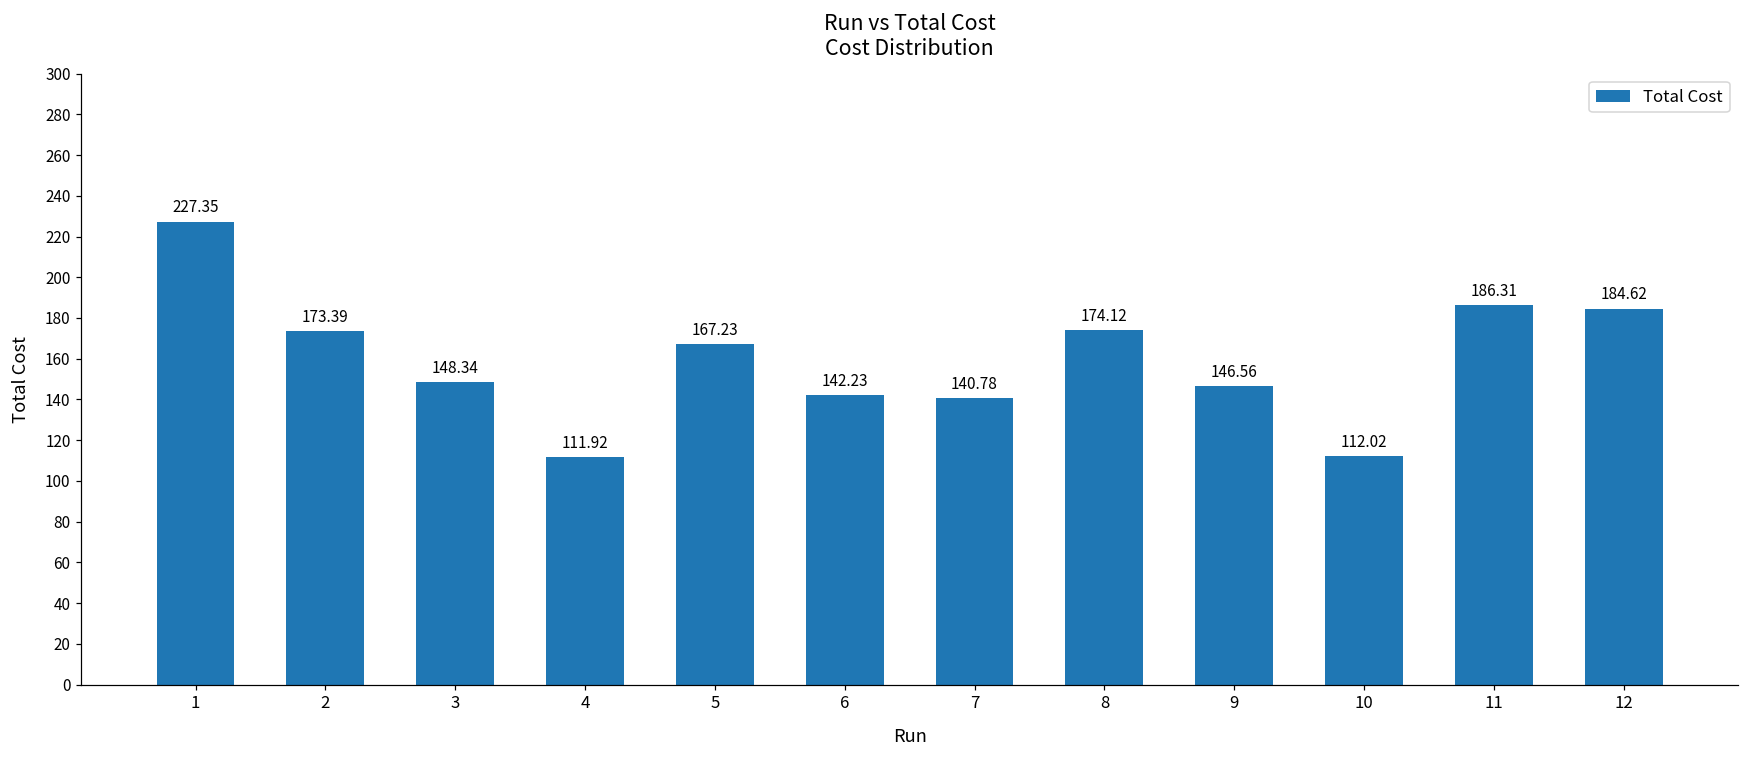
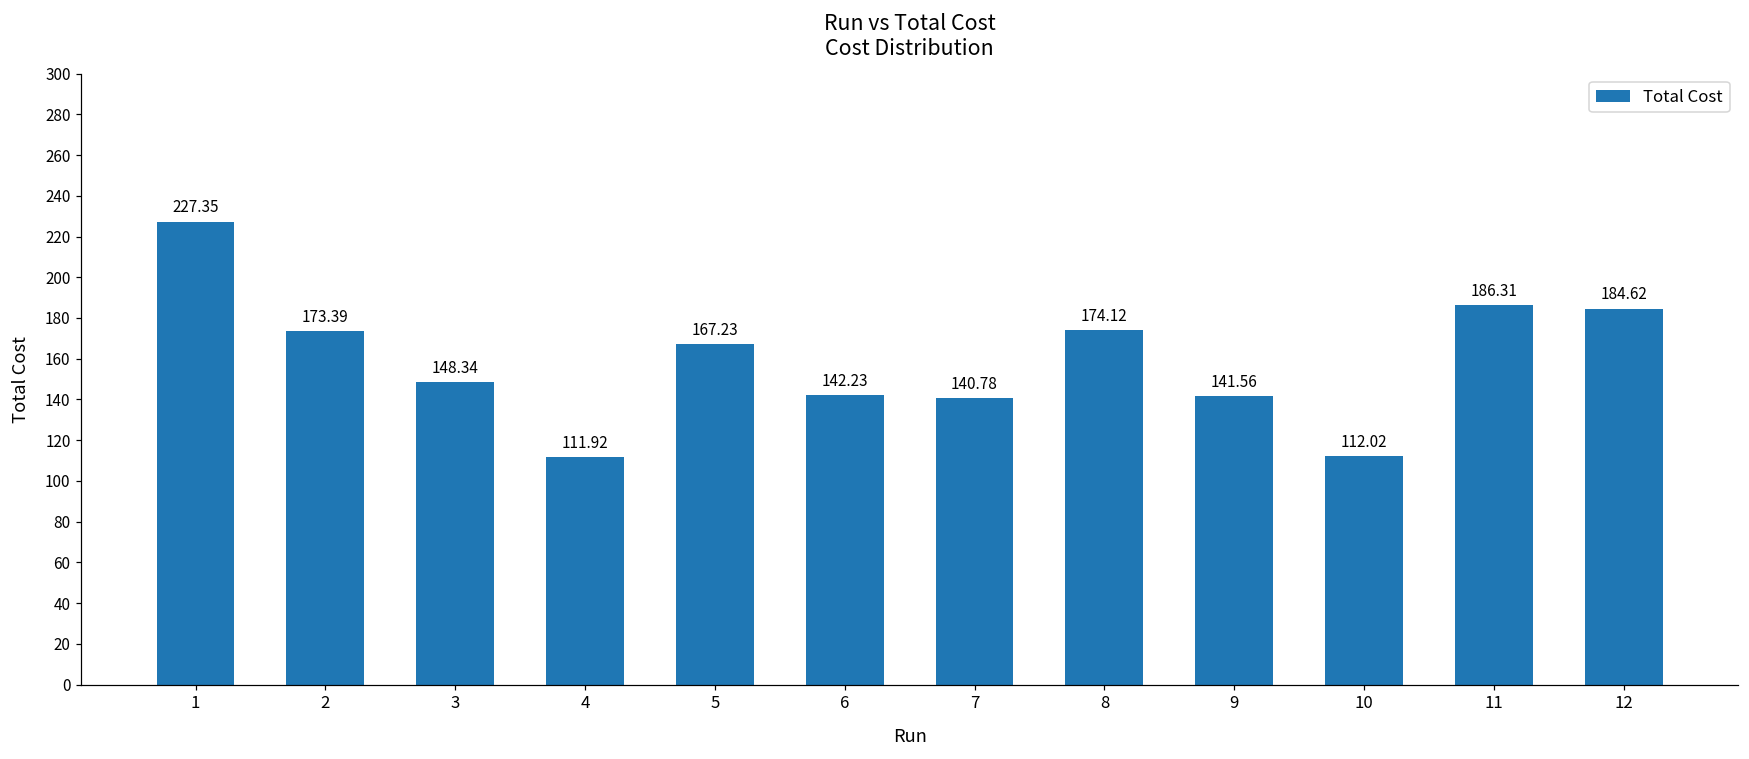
  {
    "1": 227.35,
    "2": 173.39,
    "3": 148.34,
    "4": 111.92,
    "5": 167.23,
    "6": 142.23,
    "7": 140.78,
    "8": 174.12,
-   "9": 146.56,
+   "9": 141.56,
    "10": 112.02,
    "11": 186.31,
    "12": 184.62
  }
